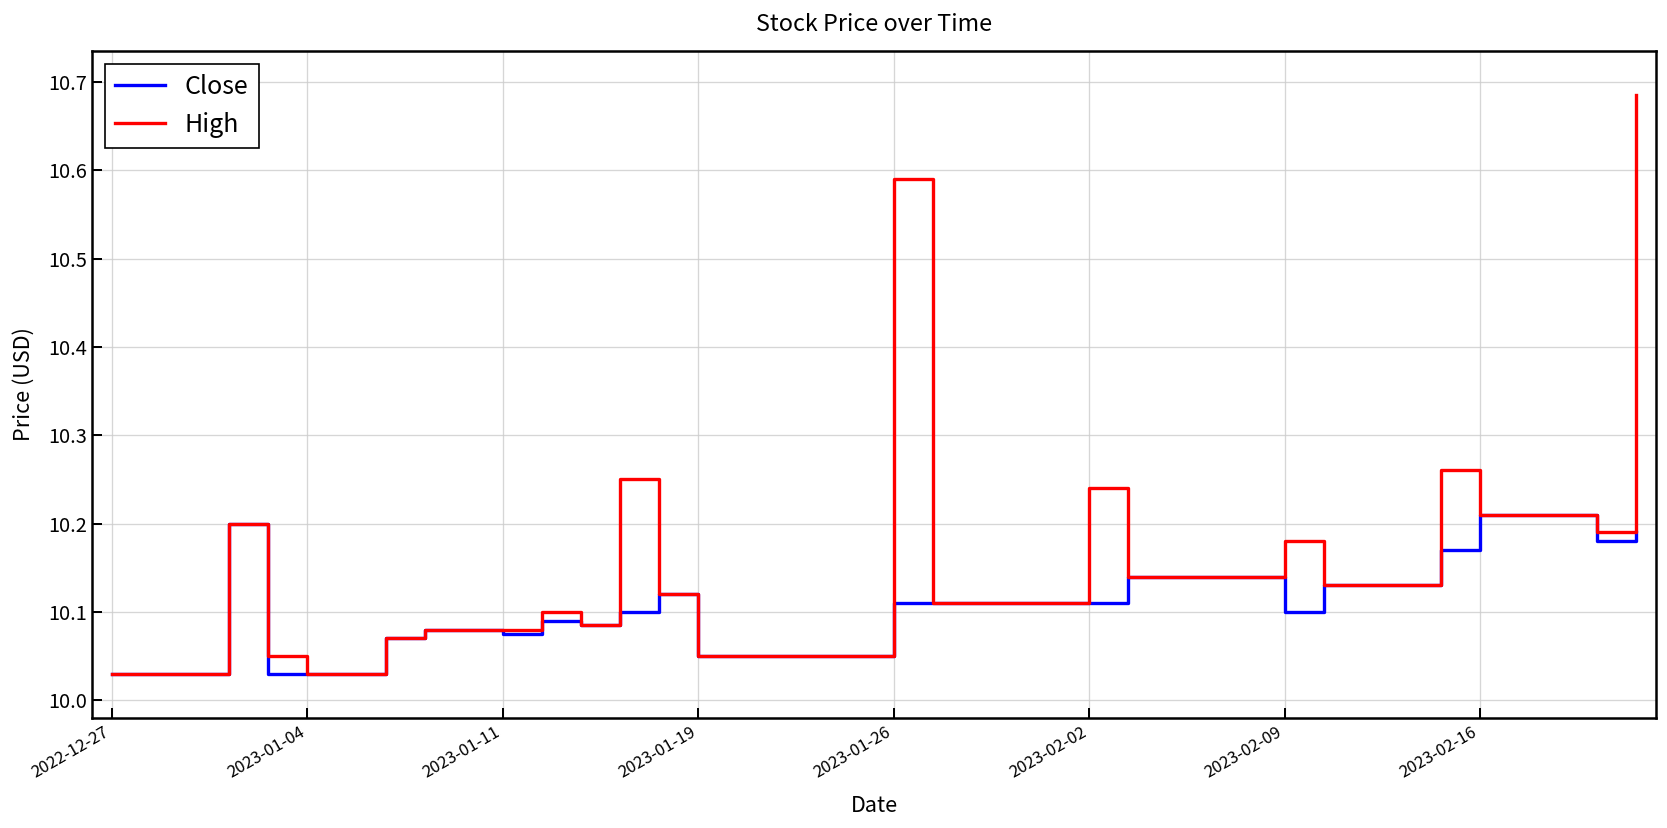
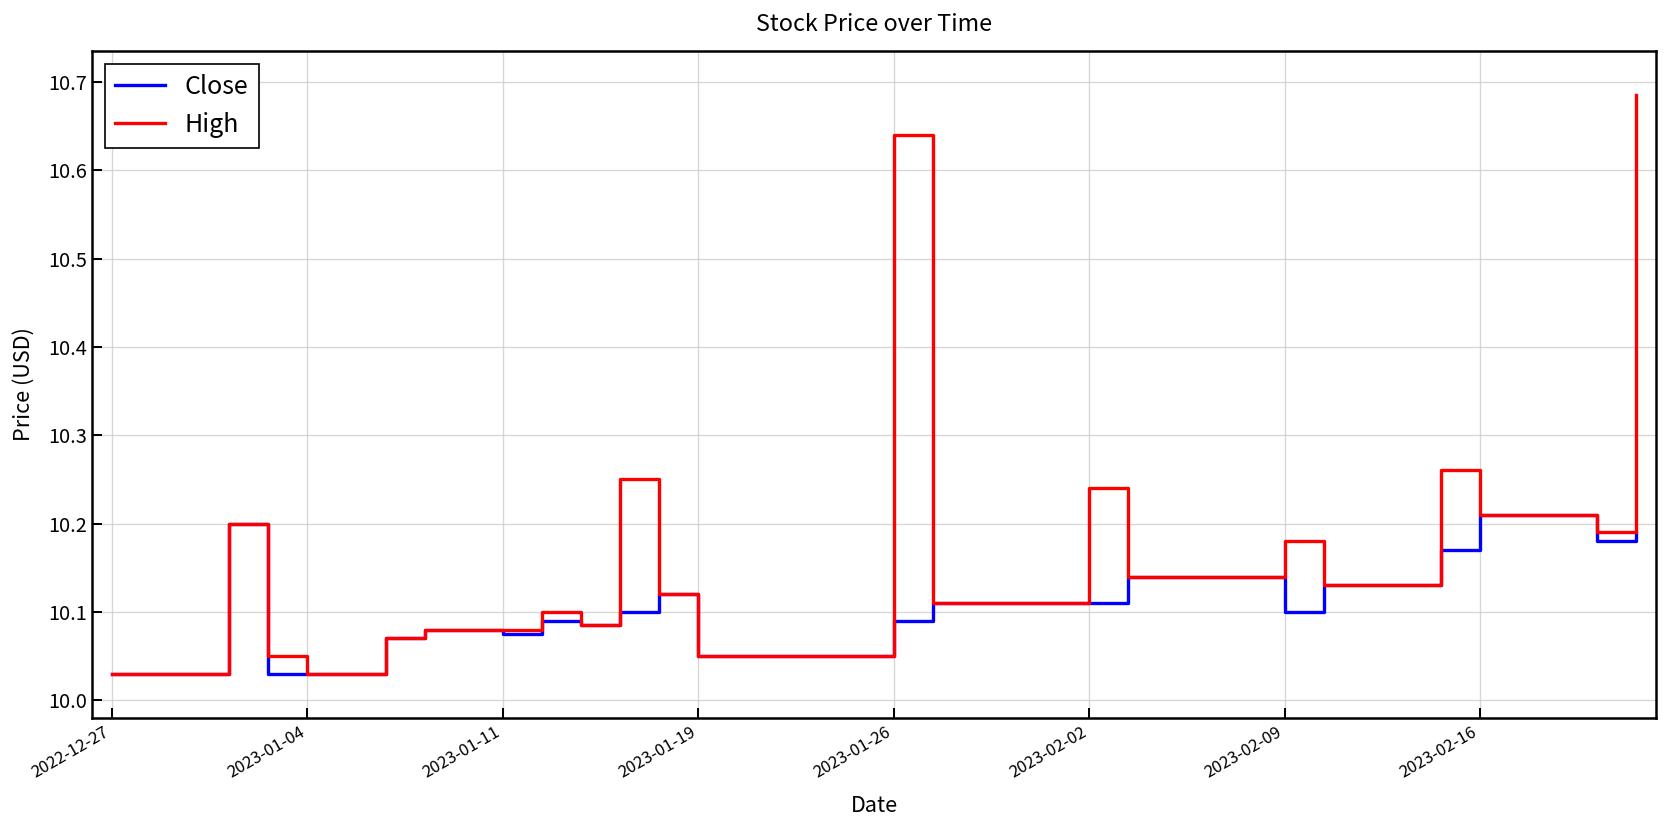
  {
    "Close": {
      "2023-01-11": 10.08,
-     "2023-01-26": 10.11,
+     "2023-01-26": 10.09,
      "2023-02-02": 10.11,
      "2023-02-09": 10.10
    },
    "High": {
      "2023-01-11": 10.08,
-     "2023-01-26": 10.59,
+     "2023-01-26": 10.64,
      "2023-02-02": 10.24,
      "2023-02-09": 10.18
    }
  }
